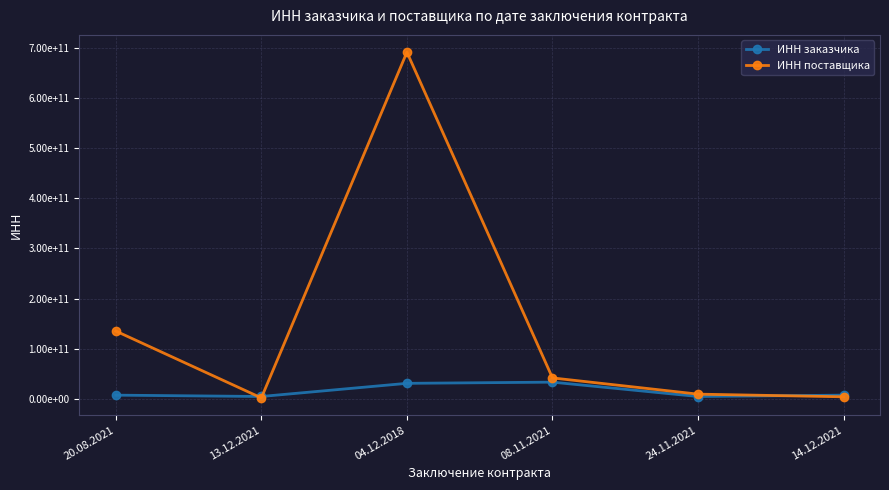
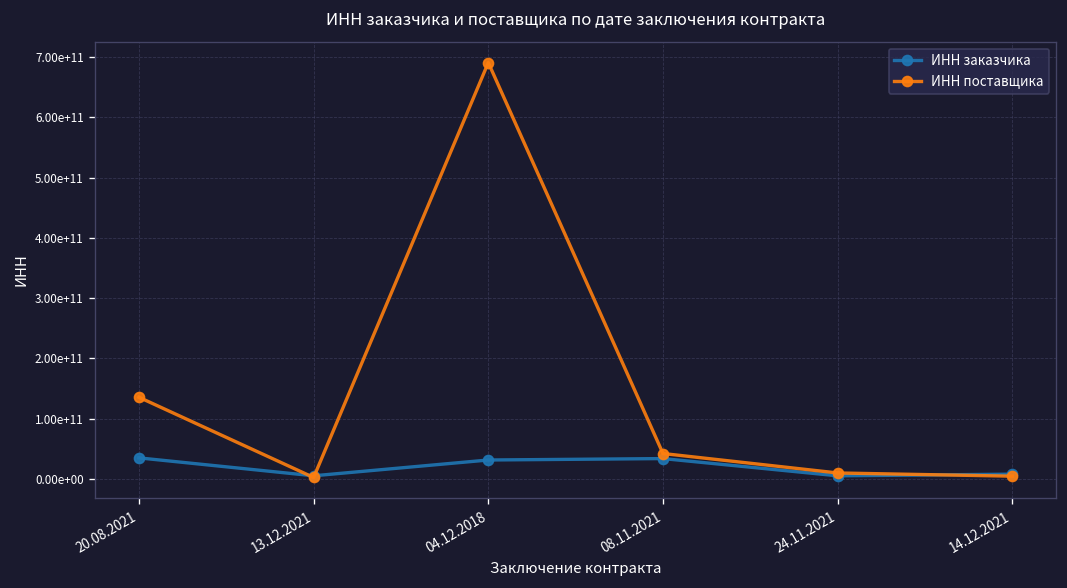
  {
    "ИНН заказчика": {
-     "20.08.2021": 10000000000,
+     "20.08.2021": 30000000000,
      "04.12.2018": 30000000000,
      "08.11.2021": 30000000000
    },
    "ИНН поставщика": {
      "20.08.2021": 140000000000,
      "04.12.2018": 690000000000,
      "08.11.2021": 40000000000
    }
  }
